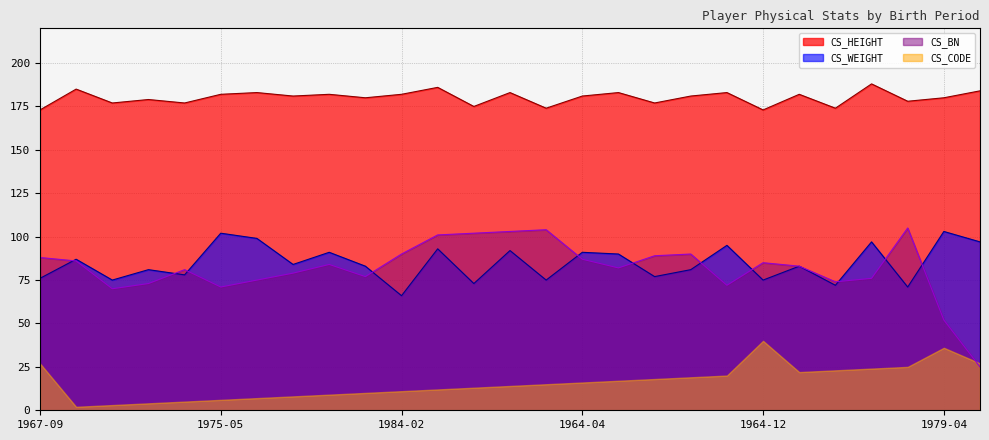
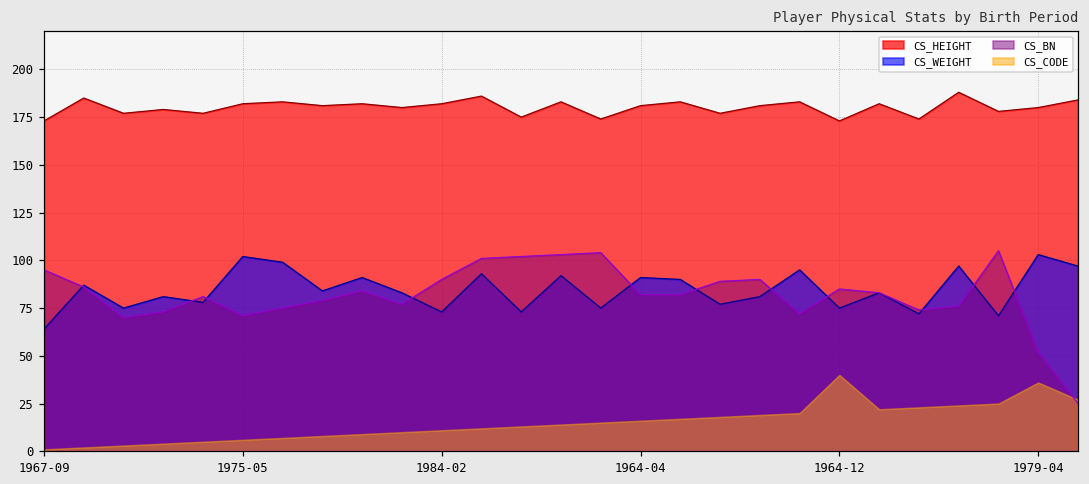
  {
    "CS_HEIGHT": {
      "1967-09": 173,
      "1984-02": 182,
      "1964-04": 181,
      "1964-12": 173,
      "1979-04": 180
    },
    "CS_WEIGHT": {
-     "1967-09": 76,
-     "1984-02": 66,
+     "1967-09": 64,
+     "1984-02": 73,
      "1964-04": 91,
      "1964-12": 75,
      "1979-04": 103
    },
    "CS_BN": {
-     "1967-09": 88,
+     "1967-09": 95,
      "1984-02": 90,
-     "1964-04": 87,
+     "1964-04": 82,
      "1964-12": 85,
      "1979-04": 52
    },
    "CS_CODE": {
-     "1967-09": 27,
+     "1967-09": 1,
      "1984-02": 11,
      "1964-04": 16,
      "1964-12": 40,
      "1979-04": 36
    }
  }
